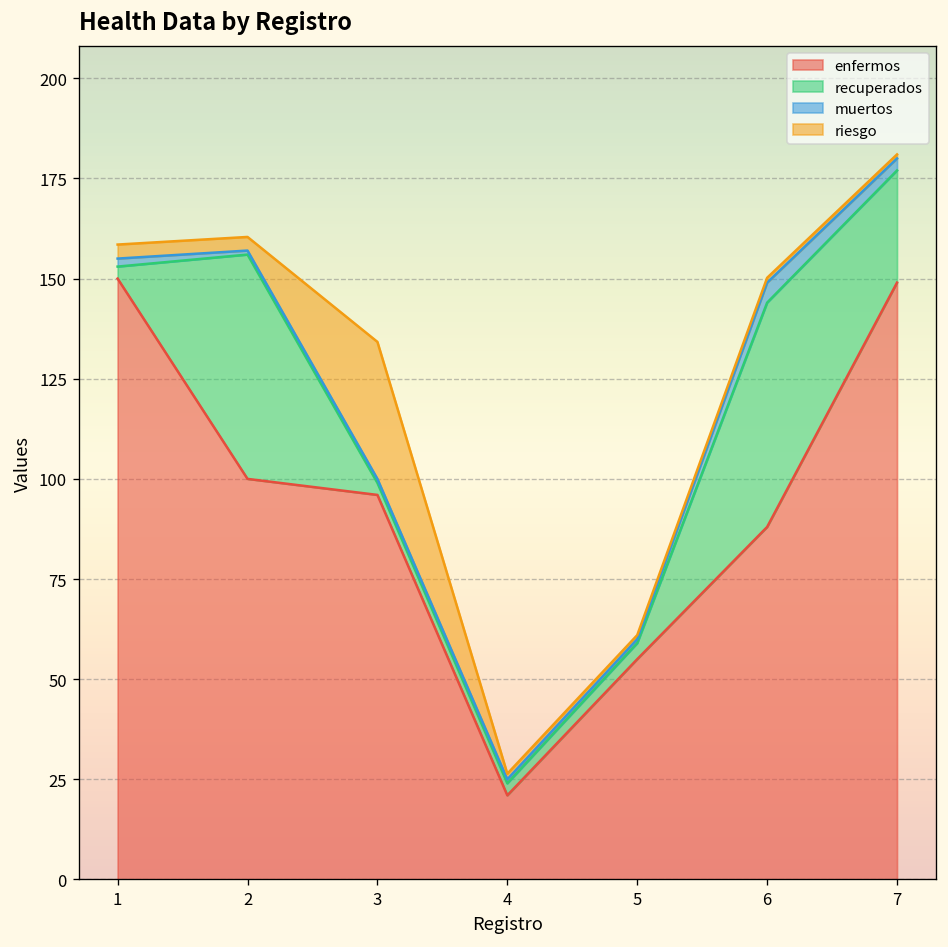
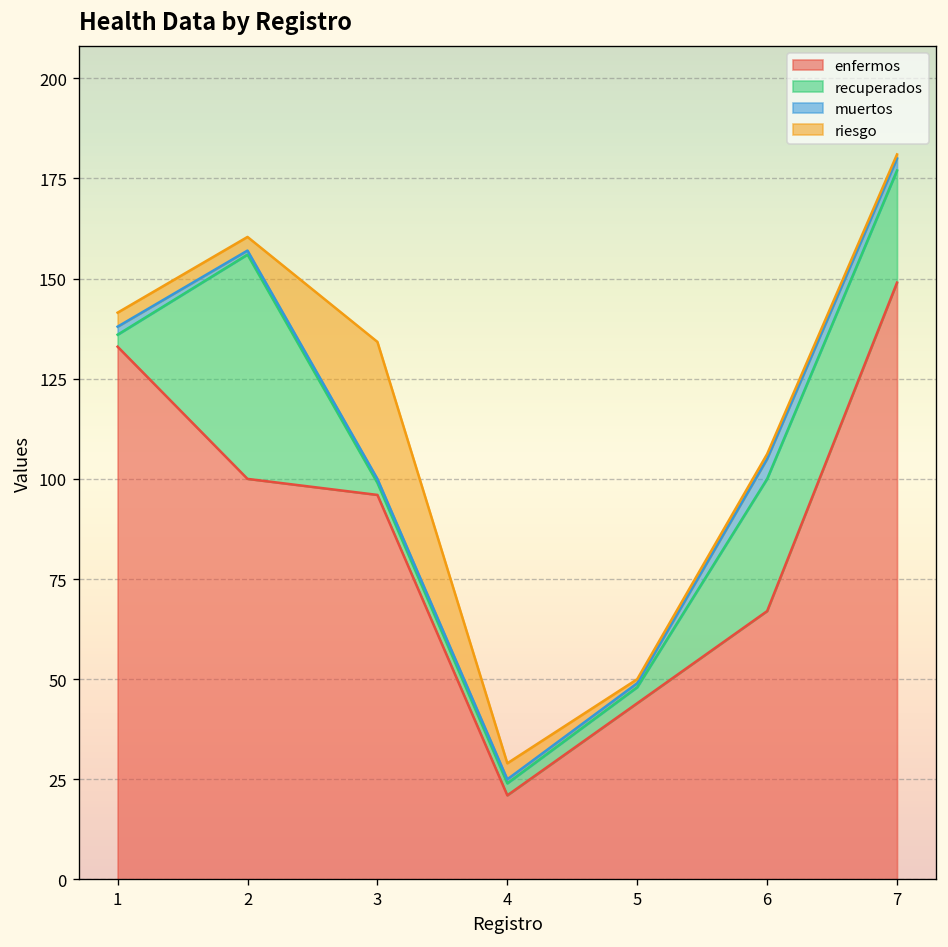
  {
    "enfermos": {
-     "1": 150,
+     "1": 133,
      "2": 100,
      "3": 96,
      "4": 21,
-     "5": 55,
-     "6": 88,
+     "5": 44,
+     "6": 67,
      "7": 149
    },
    "recuperados": {
      "1": 3,
      "2": 56,
      "3": 3,
      "4": 3,
      "5": 4,
-     "6": 56,
+     "6": 33,
      "7": 28
    },
    "muertos": {
      "1": 2,
      "2": 1,
      "3": 1,
      "4": 1,
      "5": 1,
      "6": 5,
      "7": 3
    },
    "riesgo": {
      "1": 4,
      "2": 3,
      "3": 34,
-     "4": 1,
+     "4": 4,
      "5": 1,
      "6": 1,
      "7": 1
    }
  }
